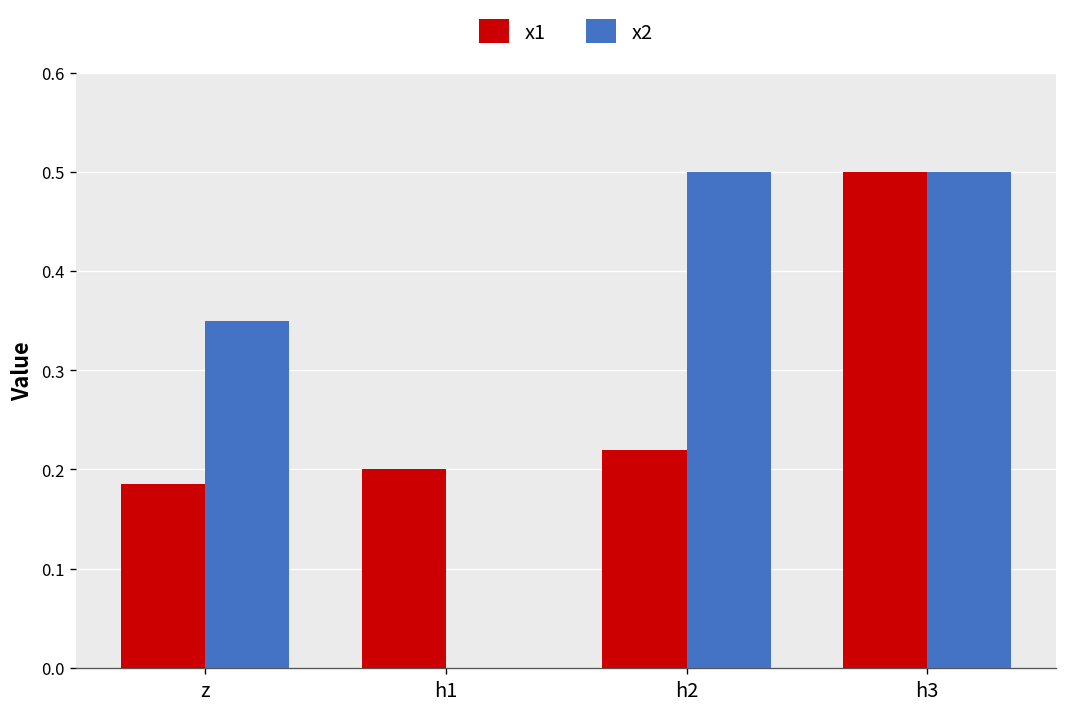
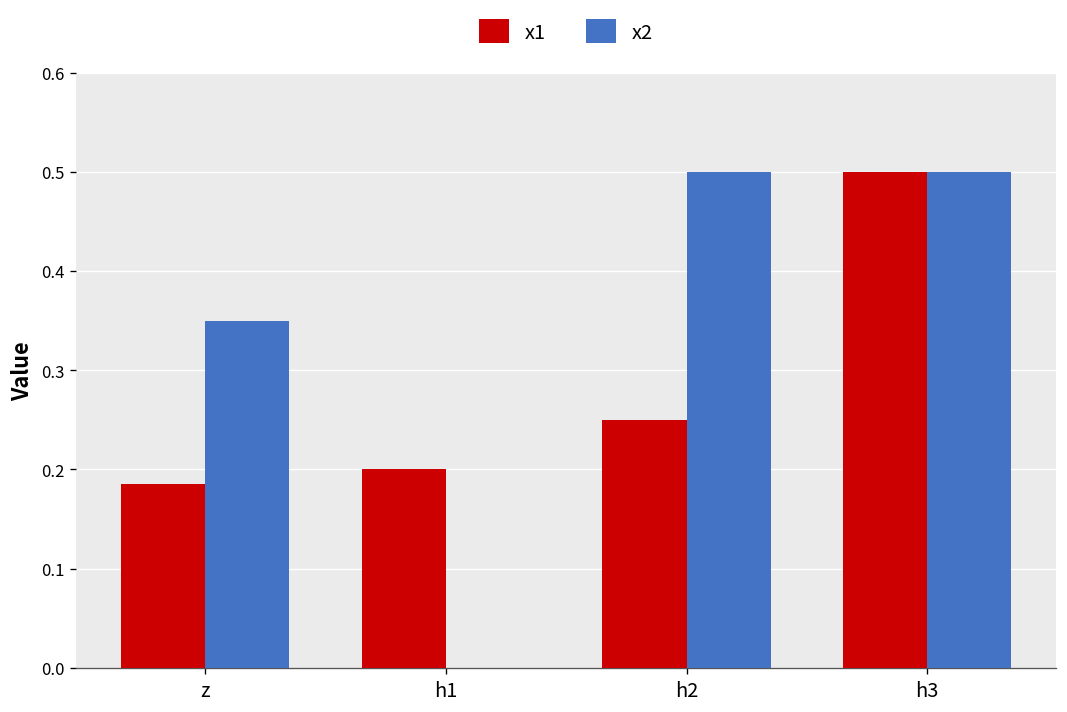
  {
    "x1": {
      "z": 0.19,
      "h1": 0.20,
-     "h2": 0.22,
+     "h2": 0.25,
      "h3": 0.50
    },
    "x2": {
      "z": 0.35,
      "h1": 0.00,
      "h2": 0.50,
      "h3": 0.50
    }
  }
